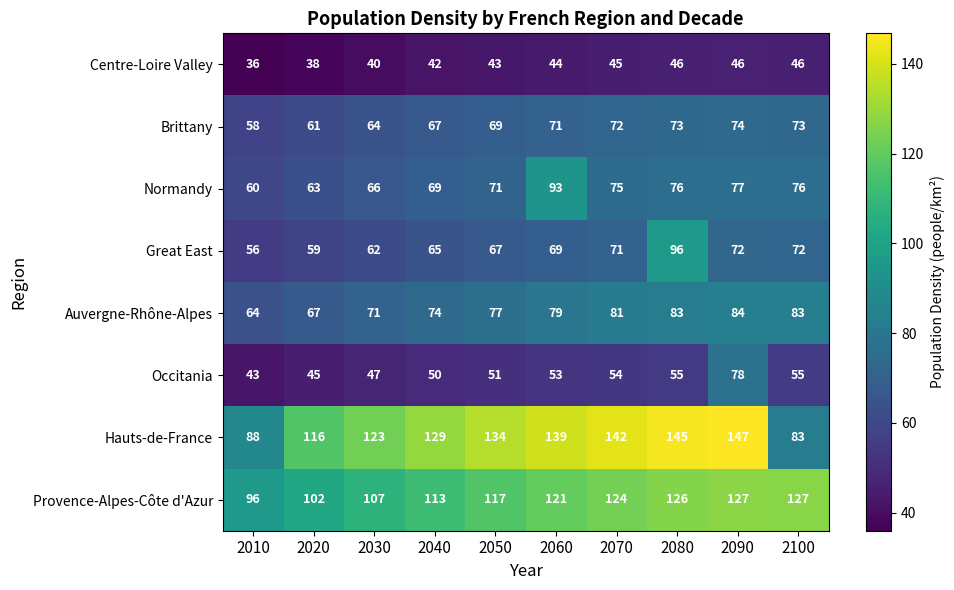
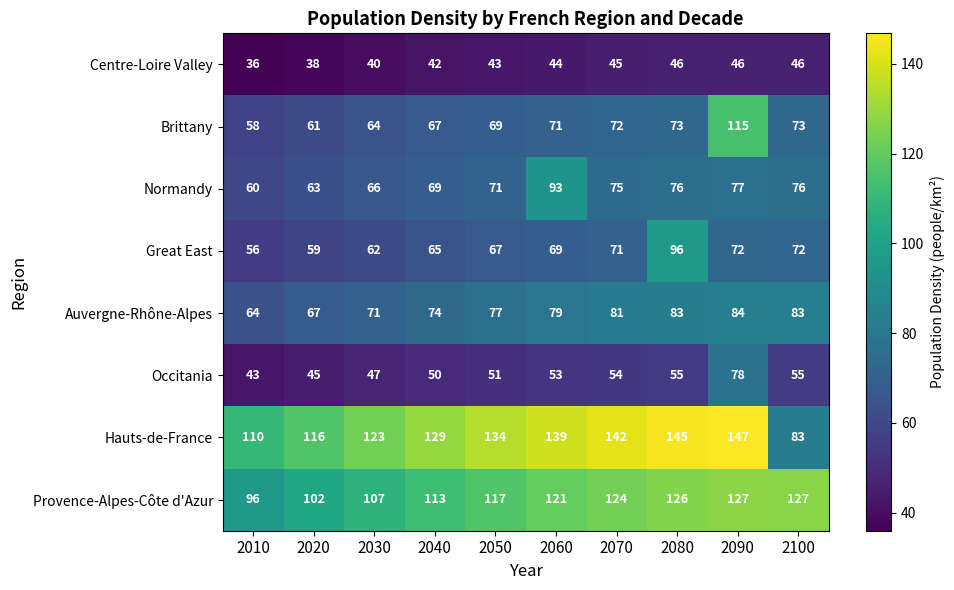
  {
    "Centre-Loire Valley": {
      "2010": 36,
      "2020": 38,
      "2030": 40,
      "2040": 42,
      "2050": 43,
      "2060": 44,
      "2070": 45,
      "2080": 46,
      "2090": 46,
      "2100": 46
    },
    "Brittany": {
      "2010": 58,
      "2020": 61,
      "2030": 64,
      "2040": 67,
      "2050": 69,
      "2060": 71,
      "2070": 72,
      "2080": 73,
-     "2090": 74,
+     "2090": 115,
      "2100": 73
    },
    "Normandy": {
      "2010": 60,
      "2020": 63,
      "2030": 66,
      "2040": 69,
      "2050": 71,
      "2060": 93,
      "2070": 75,
      "2080": 76,
      "2090": 77,
      "2100": 76
    },
    "Great East": {
      "2010": 56,
      "2020": 59,
      "2030": 62,
      "2040": 65,
      "2050": 67,
      "2060": 69,
      "2070": 71,
      "2080": 96,
      "2090": 72,
      "2100": 72
    },
    "Auvergne-Rhône-Alpes": {
      "2010": 64,
      "2020": 67,
      "2030": 71,
      "2040": 74,
      "2050": 77,
      "2060": 79,
      "2070": 81,
      "2080": 83,
      "2090": 84,
      "2100": 83
    },
    "Occitania": {
      "2010": 43,
      "2020": 45,
      "2030": 47,
      "2040": 50,
      "2050": 51,
      "2060": 53,
      "2070": 54,
      "2080": 55,
      "2090": 78,
      "2100": 55
    },
    "Hauts-de-France": {
-     "2010": 88,
+     "2010": 110,
      "2020": 116,
      "2030": 123,
      "2040": 129,
      "2050": 134,
      "2060": 139,
      "2070": 142,
      "2080": 145,
      "2090": 147,
      "2100": 83
    },
    "Provence-Alpes-Côte d'Azur": {
      "2010": 96,
      "2020": 102,
      "2030": 107,
      "2040": 113,
      "2050": 117,
      "2060": 121,
      "2070": 124,
      "2080": 126,
      "2090": 127,
      "2100": 127
    }
  }
